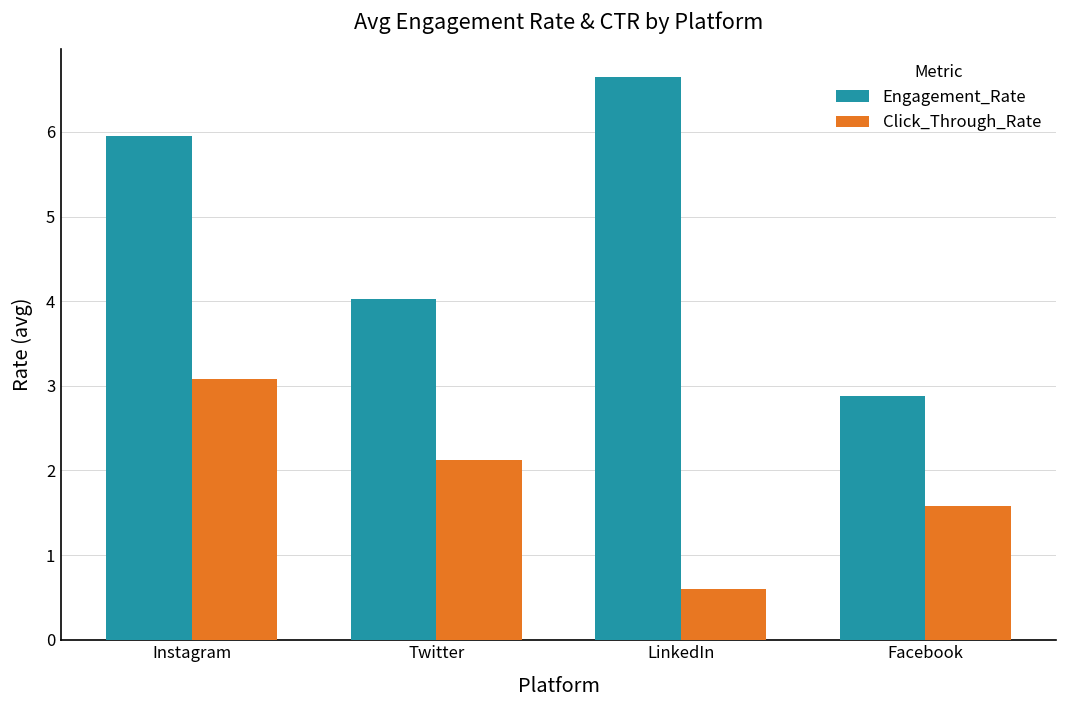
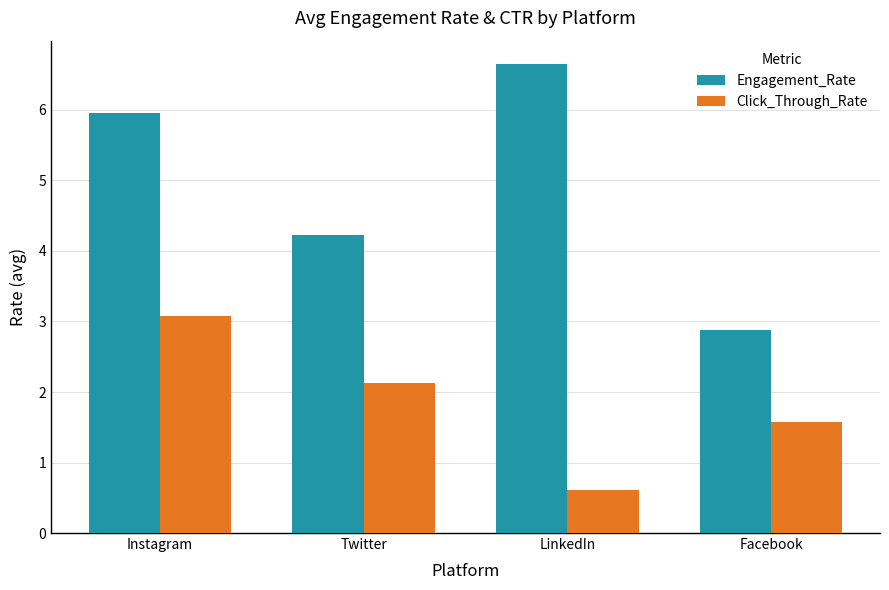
  {
    "Engagement_Rate": {
      "Instagram": 6.0,
-     "Twitter": 4.0,
+     "Twitter": 4.2,
      "LinkedIn": 6.7,
      "Facebook": 2.9
    },
    "Click_Through_Rate": {
      "Instagram": 3.1,
      "Twitter": 2.1,
      "LinkedIn": 0.6,
      "Facebook": 1.6
    }
  }
